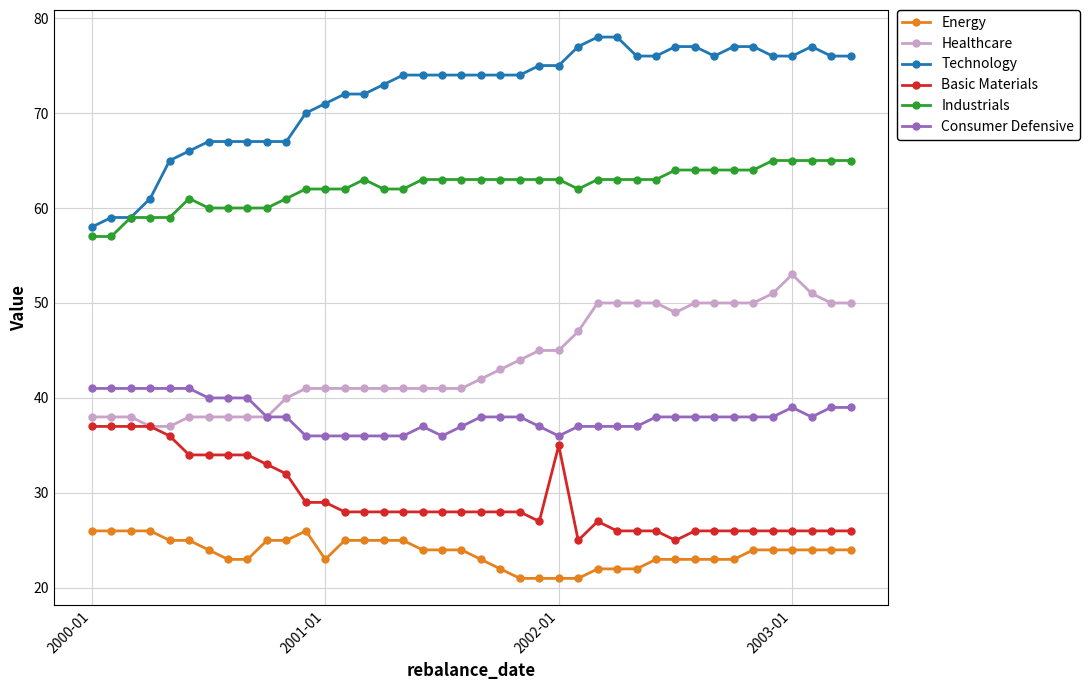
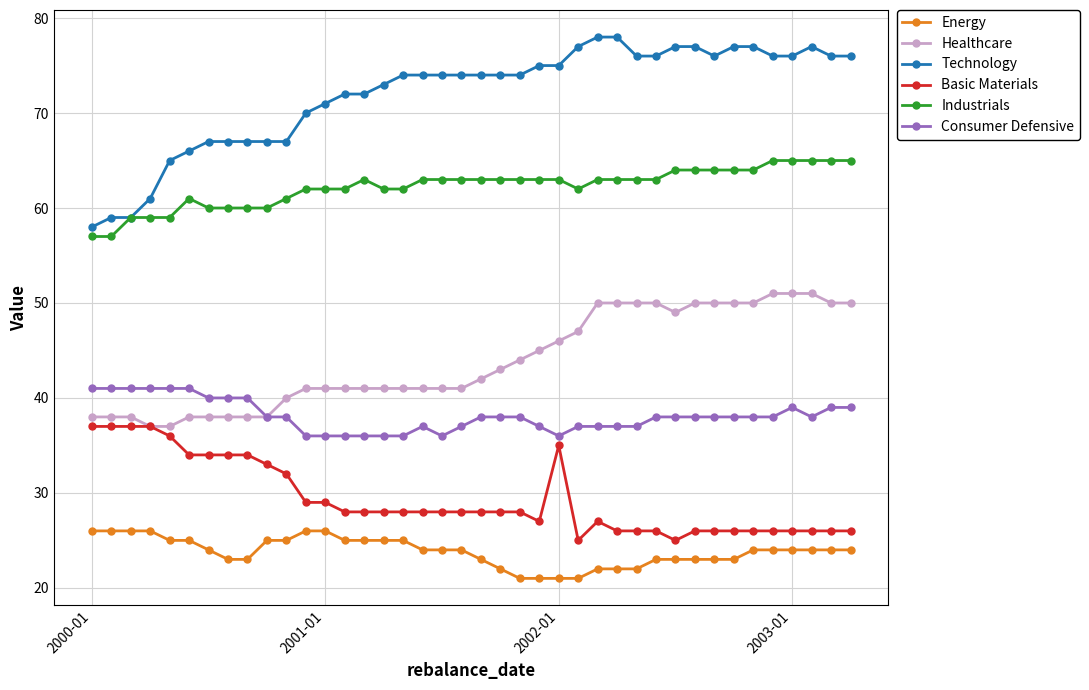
  {
    "Energy": {
      "2000-01": 26,
-     "2001-01": 23,
+     "2001-01": 26,
      "2002-01": 21,
      "2003-01": 24
    },
    "Healthcare": {
      "2000-01": 38,
      "2001-01": 41,
-     "2002-01": 45,
-     "2003-01": 53
+     "2002-01": 46,
+     "2003-01": 51
    },
    "Technology": {
      "2000-01": 58,
      "2001-01": 71,
      "2002-01": 75,
      "2003-01": 76
    },
    "Basic Materials": {
      "2000-01": 37,
      "2001-01": 29,
      "2002-01": 35,
      "2003-01": 26
    },
    "Industrials": {
      "2000-01": 57,
      "2001-01": 62,
      "2002-01": 63,
      "2003-01": 65
    },
    "Consumer Defensive": {
      "2000-01": 41,
      "2001-01": 36,
      "2002-01": 36,
      "2003-01": 39
    }
  }
